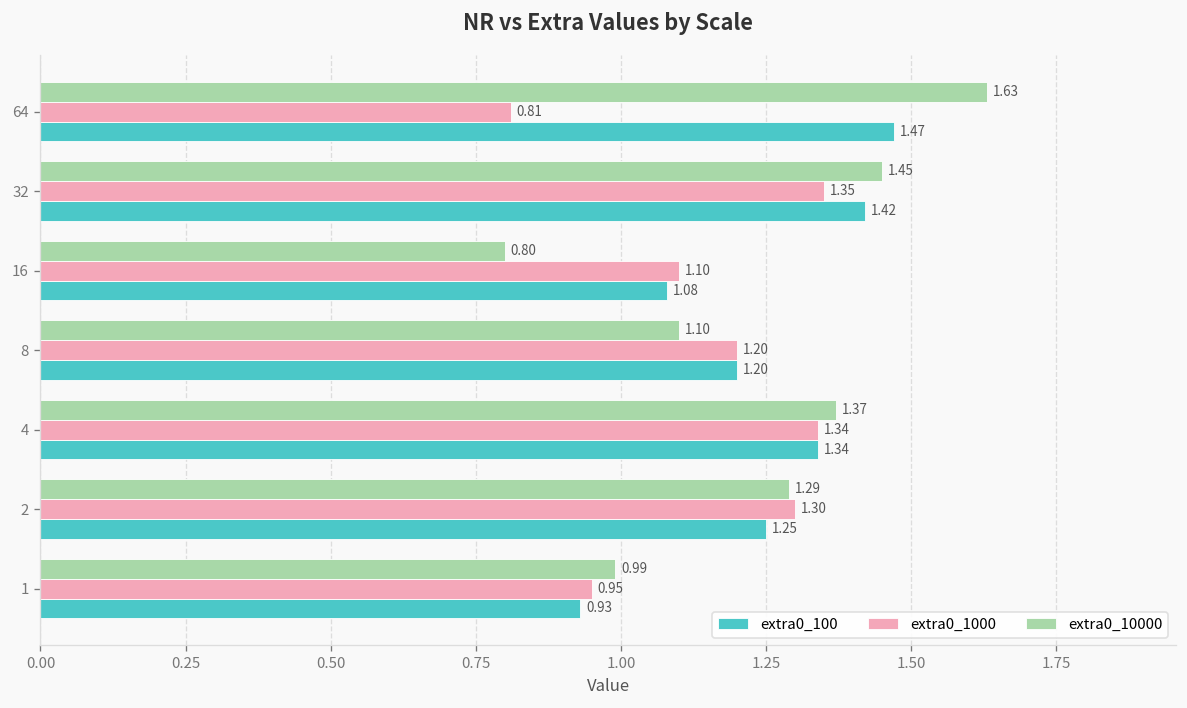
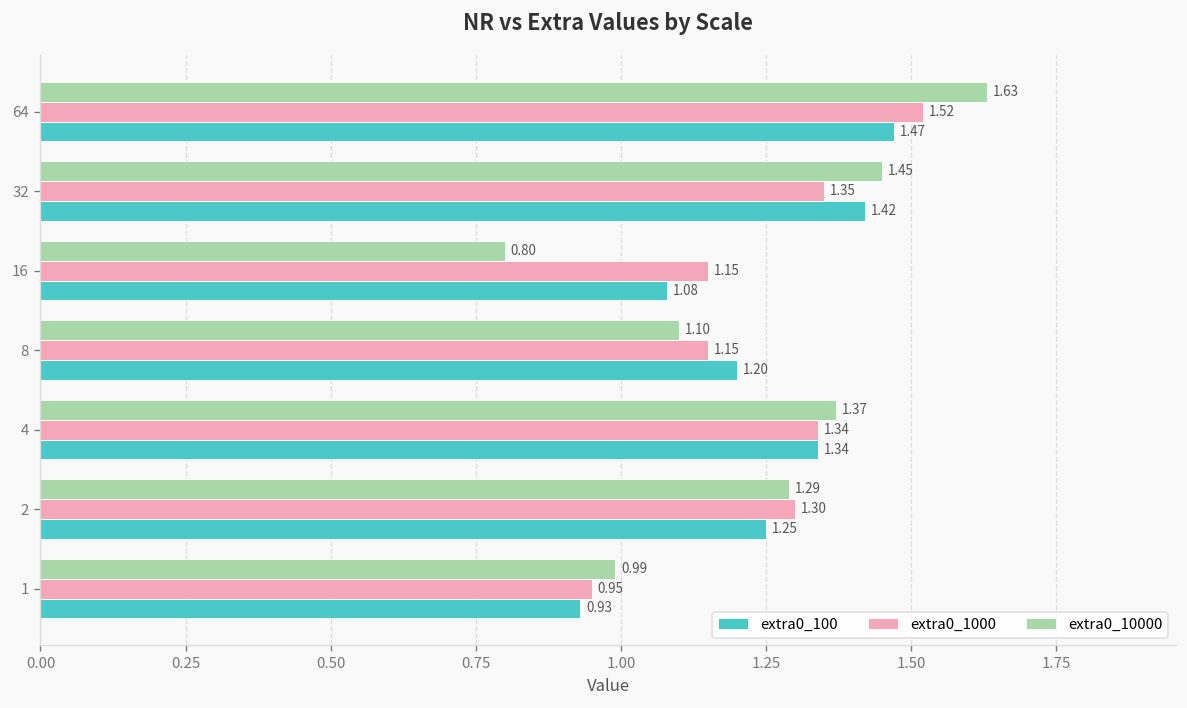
  {
    "extra0_100": {
      "64": 1.47,
      "32": 1.42,
      "16": 1.08,
      "8": 1.20,
      "4": 1.34,
      "2": 1.25,
      "1": 0.93
    },
    "extra0_1000": {
-     "64": 0.81,
+     "64": 1.52,
      "32": 1.35,
-     "16": 1.10,
-     "8": 1.20,
+     "16": 1.15,
+     "8": 1.15,
      "4": 1.34,
      "2": 1.30,
      "1": 0.95
    },
    "extra0_10000": {
      "64": 1.63,
      "32": 1.45,
      "16": 0.80,
      "8": 1.10,
      "4": 1.37,
      "2": 1.29,
      "1": 0.99
    }
  }
